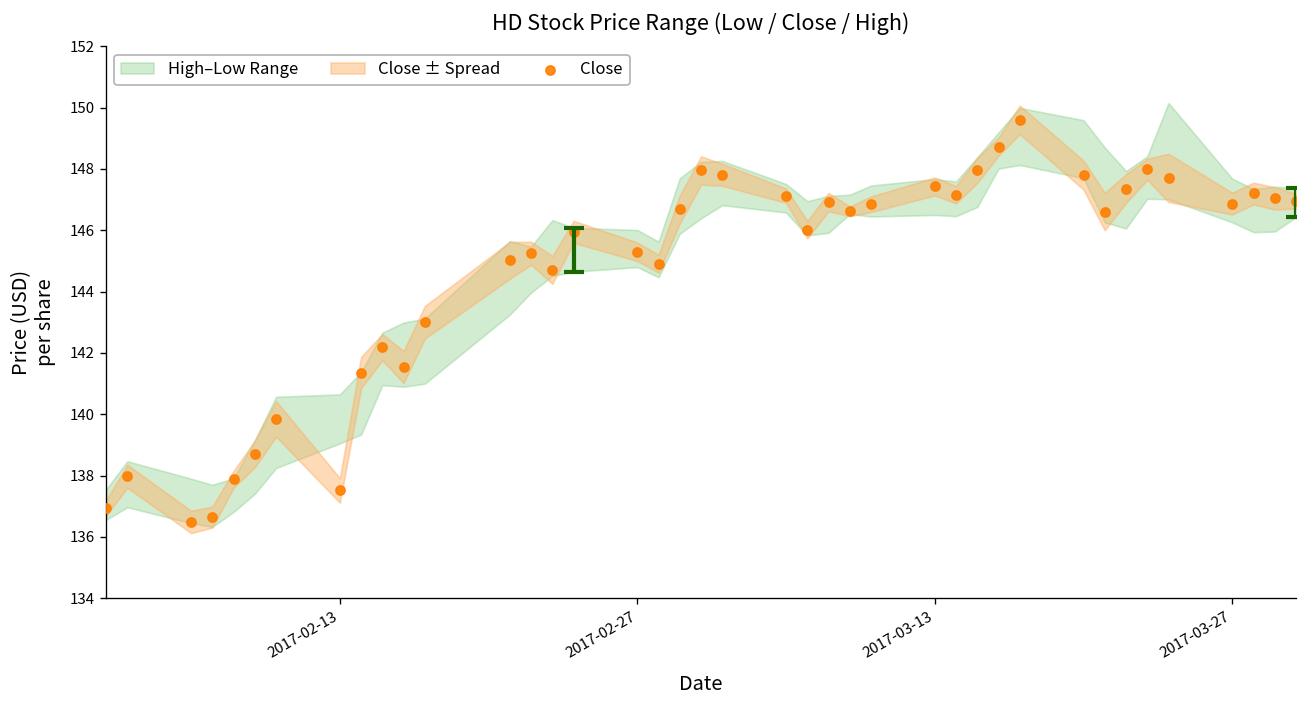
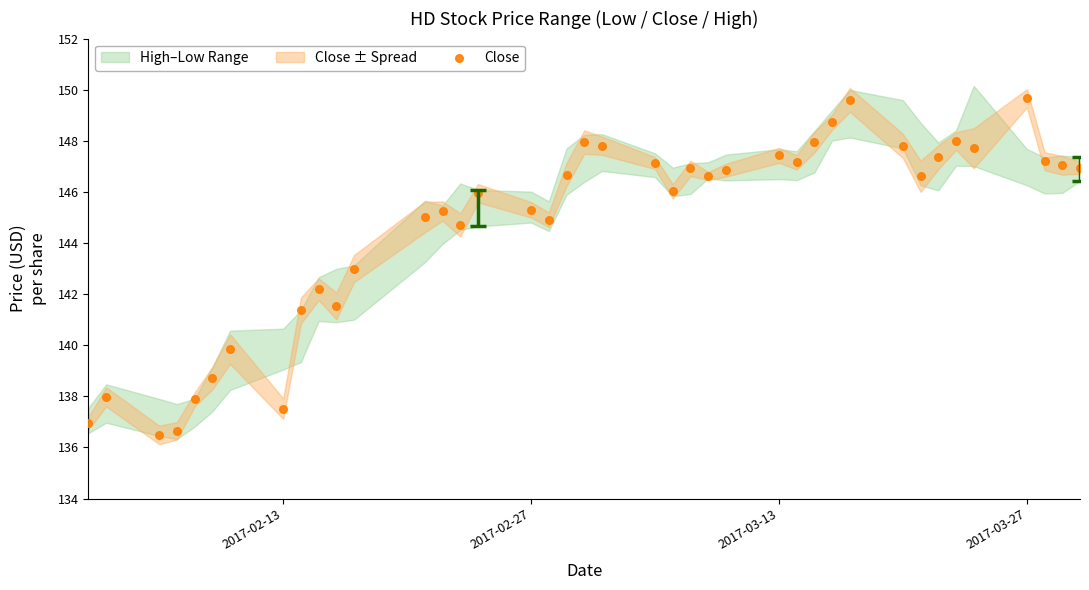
  {
    "Close": {
-     "2017-03-27": 146.9
+     "2017-03-27": 149.7
    }
  }
